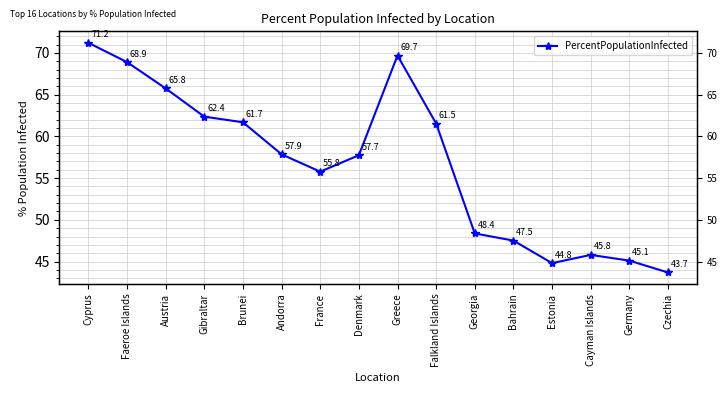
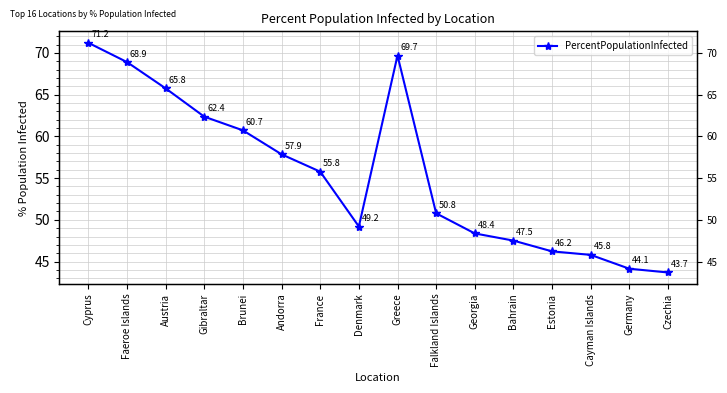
  {
    "Cyprus": 71.2,
    "Faeroe Islands": 68.9,
    "Austria": 65.8,
    "Gibraltar": 62.4,
-   "Brunei": 61.7,
+   "Brunei": 60.7,
    "Andorra": 57.9,
    "France": 55.8,
-   "Denmark": 57.7,
+   "Denmark": 49.2,
    "Greece": 69.7,
-   "Falkland Islands": 61.5,
+   "Falkland Islands": 50.8,
    "Georgia": 48.4,
    "Bahrain": 47.5,
-   "Estonia": 44.8,
+   "Estonia": 46.2,
    "Cayman Islands": 45.8,
-   "Germany": 45.1,
+   "Germany": 44.1,
    "Czechia": 43.7
  }
